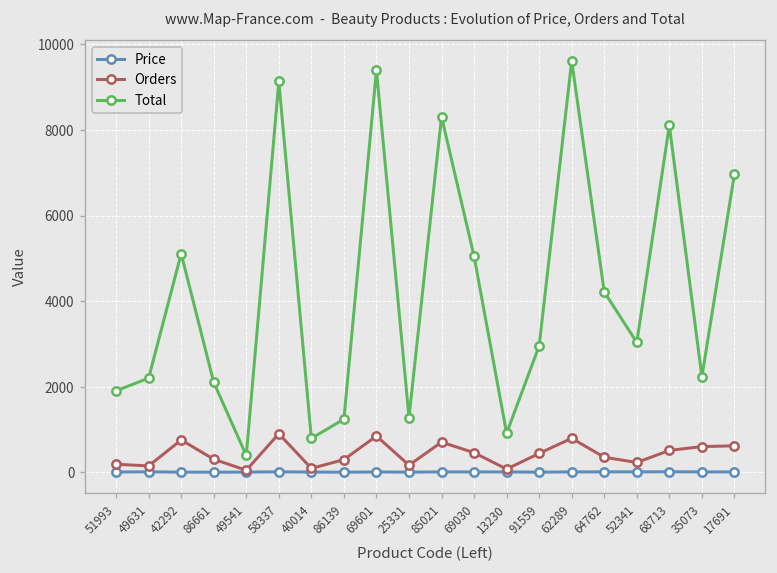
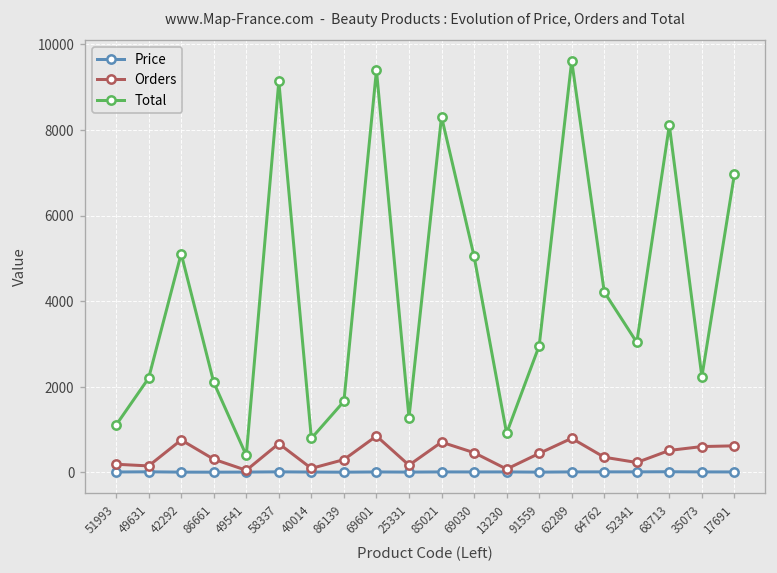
  {
    "Price": {
      "51993": 0,
      "49631": 0,
      "42292": 0,
      "86661": 0,
      "58337": 0,
      "40014": 0,
      "86139": 0,
      "69601": 0,
      "25331": 0,
      "85021": 0,
      "69030": 0,
      "91559": 0,
      "62289": 0,
      "64762": 0,
      "52341": 0,
      "68713": 0,
      "35073": 0,
      "17691": 0
    },
    "Orders": {
      "51993": 200,
      "49631": 200,
      "42292": 800,
      "86661": 300,
-     "58337": 900,
+     "58337": 700,
      "40014": 100,
      "86139": 300,
      "69601": 900,
      "25331": 200,
      "85021": 700,
      "69030": 500,
      "91559": 400,
      "62289": 800,
      "64762": 400,
      "52341": 200,
      "68713": 500,
      "35073": 600,
      "17691": 600
    },
    "Total": {
-     "51993": 1900,
+     "51993": 1100,
      "49631": 2200,
      "42292": 5100,
      "86661": 2100,
      "49541": 400,
      "58337": 9100,
      "40014": 800,
-     "86139": 1200,
+     "86139": 1700,
      "69601": 9400,
      "25331": 1300,
      "85021": 8300,
      "69030": 5000,
      "13230": 900,
      "91559": 3000,
      "62289": 9600,
      "64762": 4200,
      "52341": 3000,
      "68713": 8100,
      "35073": 2200,
      "17691": 7000
    }
  }
